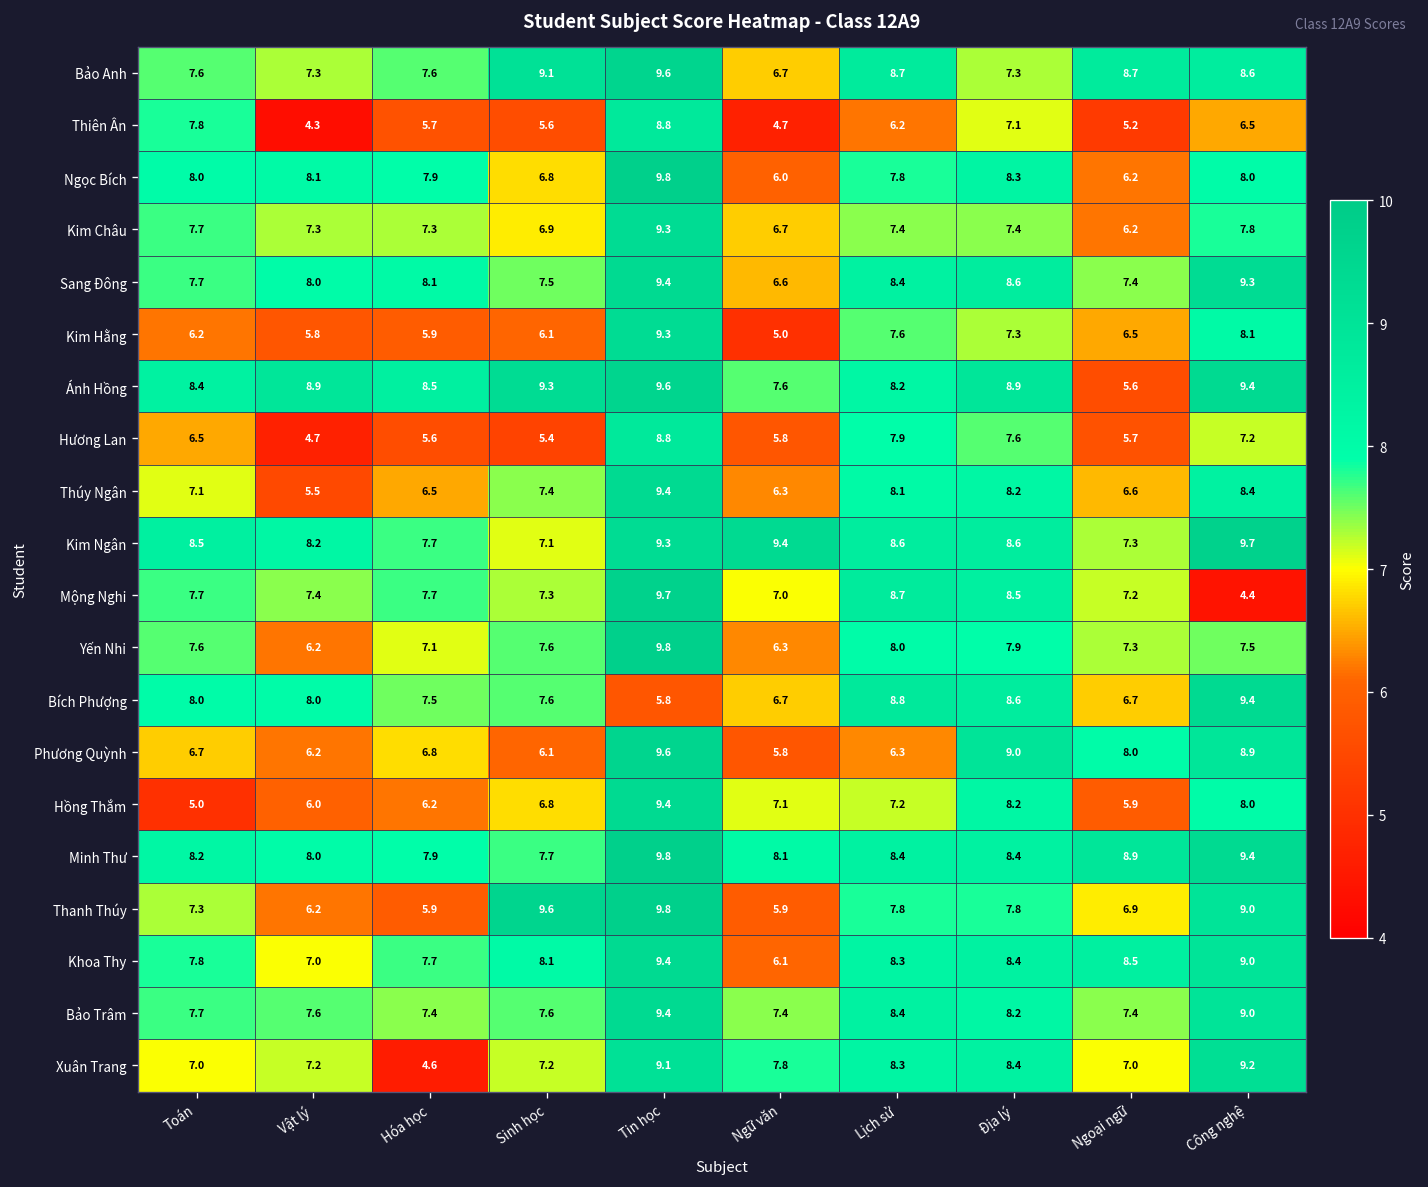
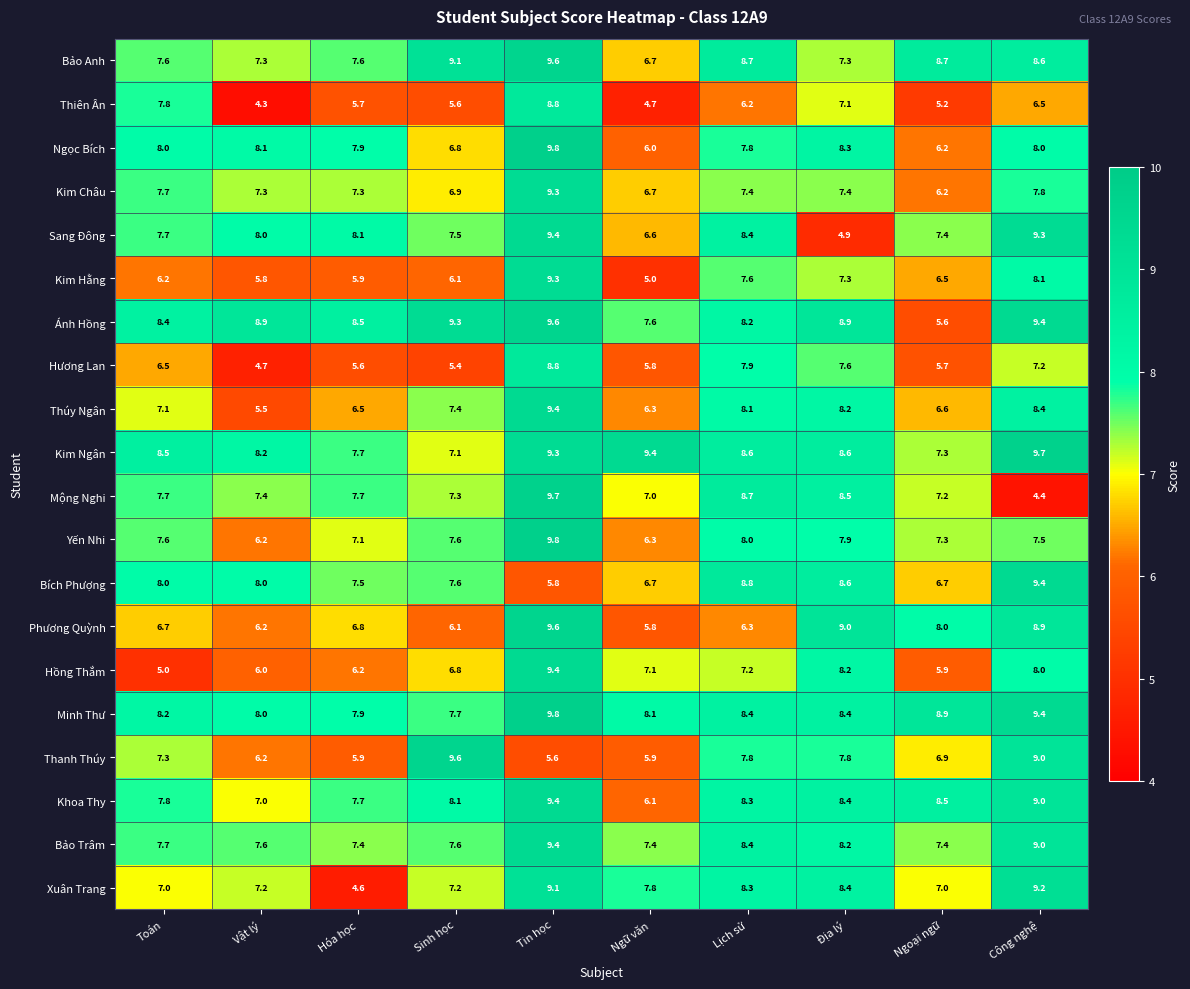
  {
    "Bảo Anh": {
      "Toán": 7.6,
      "Vật lý": 7.3,
      "Hóa học": 7.6,
      "Sinh học": 9.1,
      "Tin học": 9.6,
      "Ngữ văn": 6.7,
      "Lịch sử": 8.7,
      "Địa lý": 7.3,
      "Ngoại ngữ": 8.7,
      "Công nghệ": 8.6
    },
    "Thiên Ân": {
      "Toán": 7.8,
      "Vật lý": 4.3,
      "Hóa học": 5.7,
      "Sinh học": 5.6,
      "Tin học": 8.8,
      "Ngữ văn": 4.7,
      "Lịch sử": 6.2,
      "Địa lý": 7.1,
      "Ngoại ngữ": 5.2,
      "Công nghệ": 6.5
    },
    "Ngọc Bích": {
      "Toán": 8.0,
      "Vật lý": 8.1,
      "Hóa học": 7.9,
      "Sinh học": 6.8,
      "Tin học": 9.8,
      "Ngữ văn": 6.0,
      "Lịch sử": 7.8,
      "Địa lý": 8.3,
      "Ngoại ngữ": 6.2,
      "Công nghệ": 8.0
    },
    "Kim Châu": {
      "Toán": 7.7,
      "Vật lý": 7.3,
      "Hóa học": 7.3,
      "Sinh học": 6.9,
      "Tin học": 9.3,
      "Ngữ văn": 6.7,
      "Lịch sử": 7.4,
      "Địa lý": 7.4,
      "Ngoại ngữ": 6.2,
      "Công nghệ": 7.8
    },
    "Sang Đông": {
      "Toán": 7.7,
      "Vật lý": 8.0,
      "Hóa học": 8.1,
      "Sinh học": 7.5,
      "Tin học": 9.4,
      "Ngữ văn": 6.6,
      "Lịch sử": 8.4,
-     "Địa lý": 8.6,
+     "Địa lý": 4.9,
      "Ngoại ngữ": 7.4,
      "Công nghệ": 9.3
    },
    "Kim Hằng": {
      "Toán": 6.2,
      "Vật lý": 5.8,
      "Hóa học": 5.9,
      "Sinh học": 6.1,
      "Tin học": 9.3,
      "Ngữ văn": 5.0,
      "Lịch sử": 7.6,
      "Địa lý": 7.3,
      "Ngoại ngữ": 6.5,
      "Công nghệ": 8.1
    },
    "Ánh Hồng": {
      "Toán": 8.4,
      "Vật lý": 8.9,
      "Hóa học": 8.5,
      "Sinh học": 9.3,
      "Tin học": 9.6,
      "Ngữ văn": 7.6,
      "Lịch sử": 8.2,
      "Địa lý": 8.9,
      "Ngoại ngữ": 5.6,
      "Công nghệ": 9.4
    },
    "Hương Lan": {
      "Toán": 6.5,
      "Vật lý": 4.7,
      "Hóa học": 5.6,
      "Sinh học": 5.4,
      "Tin học": 8.8,
      "Ngữ văn": 5.8,
      "Lịch sử": 7.9,
      "Địa lý": 7.6,
      "Ngoại ngữ": 5.7,
      "Công nghệ": 7.2
    },
    "Thúy Ngân": {
      "Toán": 7.1,
      "Vật lý": 5.5,
      "Hóa học": 6.5,
      "Sinh học": 7.4,
      "Tin học": 9.4,
      "Ngữ văn": 6.3,
      "Lịch sử": 8.1,
      "Địa lý": 8.2,
      "Ngoại ngữ": 6.6,
      "Công nghệ": 8.4
    },
    "Kim Ngân": {
      "Toán": 8.5,
      "Vật lý": 8.2,
      "Hóa học": 7.7,
      "Sinh học": 7.1,
      "Tin học": 9.3,
      "Ngữ văn": 9.4,
      "Lịch sử": 8.6,
      "Địa lý": 8.6,
      "Ngoại ngữ": 7.3,
      "Công nghệ": 9.7
    },
    "Mộng Nghi": {
      "Toán": 7.7,
      "Vật lý": 7.4,
      "Hóa học": 7.7,
      "Sinh học": 7.3,
      "Tin học": 9.7,
      "Ngữ văn": 7.0,
      "Lịch sử": 8.7,
      "Địa lý": 8.5,
      "Ngoại ngữ": 7.2,
      "Công nghệ": 4.4
    },
    "Yến Nhi": {
      "Toán": 7.6,
      "Vật lý": 6.2,
      "Hóa học": 7.1,
      "Sinh học": 7.6,
      "Tin học": 9.8,
      "Ngữ văn": 6.3,
      "Lịch sử": 8.0,
      "Địa lý": 7.9,
      "Ngoại ngữ": 7.3,
      "Công nghệ": 7.5
    },
    "Bích Phượng": {
      "Toán": 8.0,
      "Vật lý": 8.0,
      "Hóa học": 7.5,
      "Sinh học": 7.6,
      "Tin học": 5.8,
      "Ngữ văn": 6.7,
      "Lịch sử": 8.8,
      "Địa lý": 8.6,
      "Ngoại ngữ": 6.7,
      "Công nghệ": 9.4
    },
    "Phương Quỳnh": {
      "Toán": 6.7,
      "Vật lý": 6.2,
      "Hóa học": 6.8,
      "Sinh học": 6.1,
      "Tin học": 9.6,
      "Ngữ văn": 5.8,
      "Lịch sử": 6.3,
      "Địa lý": 9.0,
      "Ngoại ngữ": 8.0,
      "Công nghệ": 8.9
    },
    "Hồng Thắm": {
      "Toán": 5.0,
      "Vật lý": 6.0,
      "Hóa học": 6.2,
      "Sinh học": 6.8,
      "Tin học": 9.4,
      "Ngữ văn": 7.1,
      "Lịch sử": 7.2,
      "Địa lý": 8.2,
      "Ngoại ngữ": 5.9,
      "Công nghệ": 8.0
    },
    "Minh Thư": {
      "Toán": 8.2,
      "Vật lý": 8.0,
      "Hóa học": 7.9,
      "Sinh học": 7.7,
      "Tin học": 9.8,
      "Ngữ văn": 8.1,
      "Lịch sử": 8.4,
      "Địa lý": 8.4,
      "Ngoại ngữ": 8.9,
      "Công nghệ": 9.4
    },
    "Thanh Thúy": {
      "Toán": 7.3,
      "Vật lý": 6.2,
      "Hóa học": 5.9,
      "Sinh học": 9.6,
-     "Tin học": 9.8,
+     "Tin học": 5.6,
      "Ngữ văn": 5.9,
      "Lịch sử": 7.8,
      "Địa lý": 7.8,
      "Ngoại ngữ": 6.9,
      "Công nghệ": 9.0
    },
    "Khoa Thy": {
      "Toán": 7.8,
      "Vật lý": 7.0,
      "Hóa học": 7.7,
      "Sinh học": 8.1,
      "Tin học": 9.4,
      "Ngữ văn": 6.1,
      "Lịch sử": 8.3,
      "Địa lý": 8.4,
      "Ngoại ngữ": 8.5,
      "Công nghệ": 9.0
    },
    "Bảo Trâm": {
      "Toán": 7.7,
      "Vật lý": 7.6,
      "Hóa học": 7.4,
      "Sinh học": 7.6,
      "Tin học": 9.4,
      "Ngữ văn": 7.4,
      "Lịch sử": 8.4,
      "Địa lý": 8.2,
      "Ngoại ngữ": 7.4,
      "Công nghệ": 9.0
    },
    "Xuân Trang": {
      "Toán": 7.0,
      "Vật lý": 7.2,
      "Hóa học": 4.6,
      "Sinh học": 7.2,
      "Tin học": 9.1,
      "Ngữ văn": 7.8,
      "Lịch sử": 8.3,
      "Địa lý": 8.4,
      "Ngoại ngữ": 7.0,
      "Công nghệ": 9.2
    }
  }
